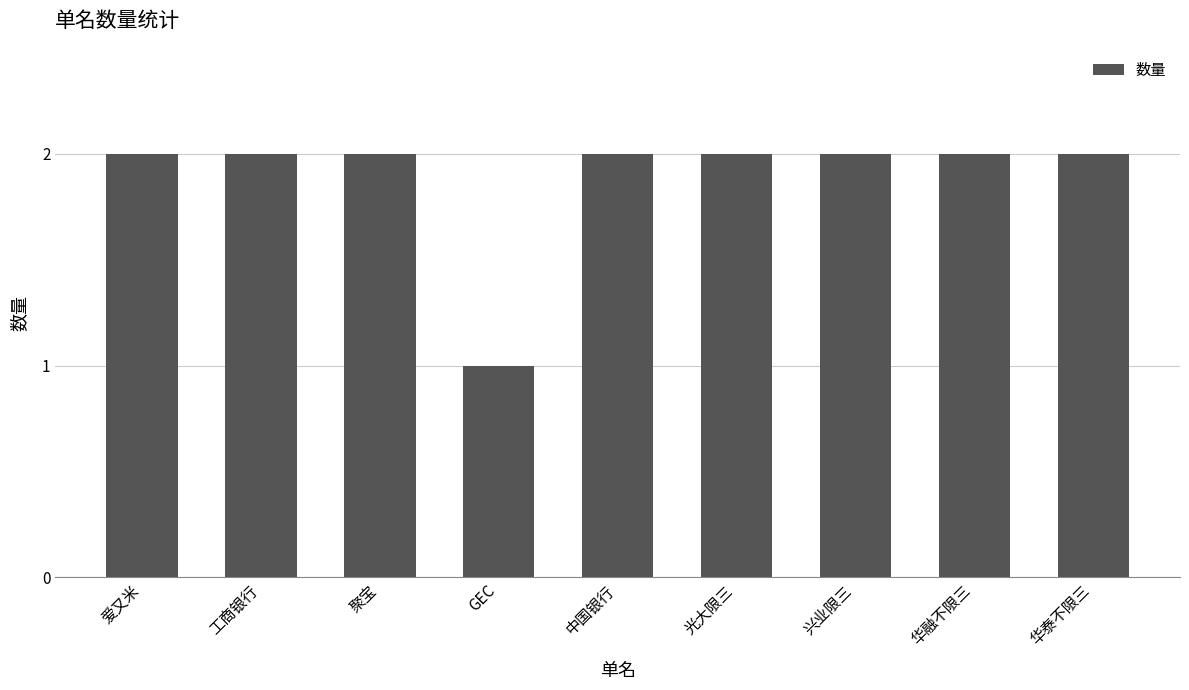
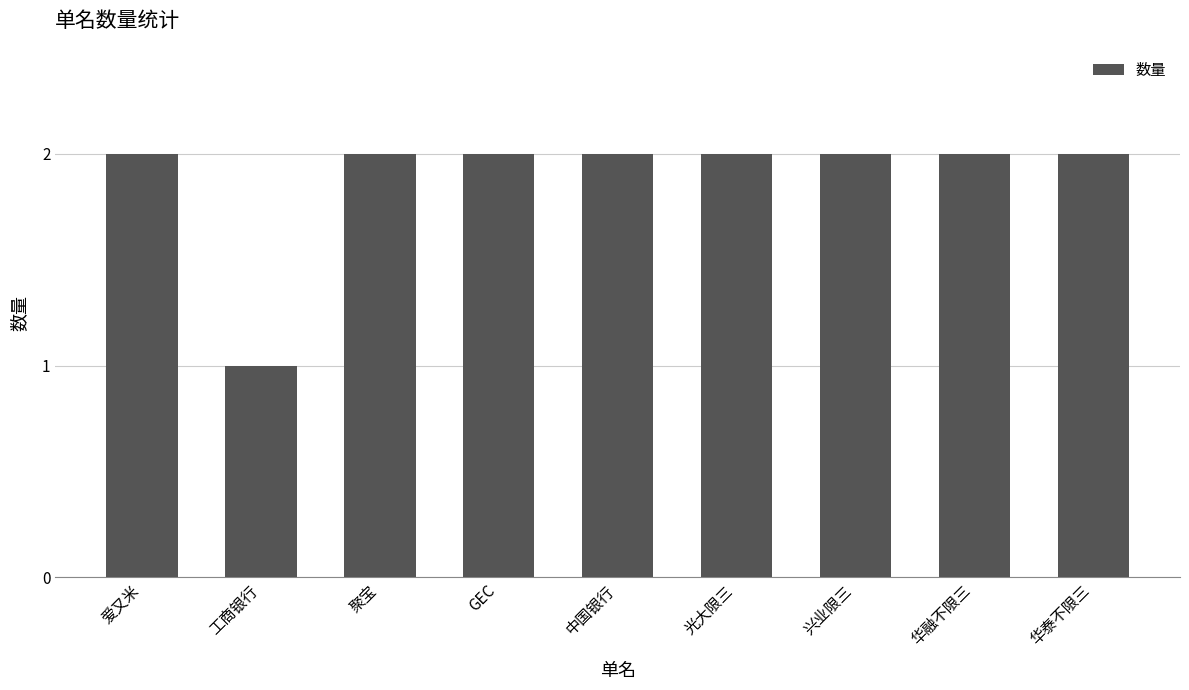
  {
    "爱又米": 2,
-   "工商银行": 2,
+   "工商银行": 1,
    "聚宝": 2,
-   "GEC": 1,
+   "GEC": 2,
    "中国银行": 2,
    "光大限三": 2,
    "兴业限三": 2,
    "华融不限三": 2,
    "华泰不限三": 2
  }
